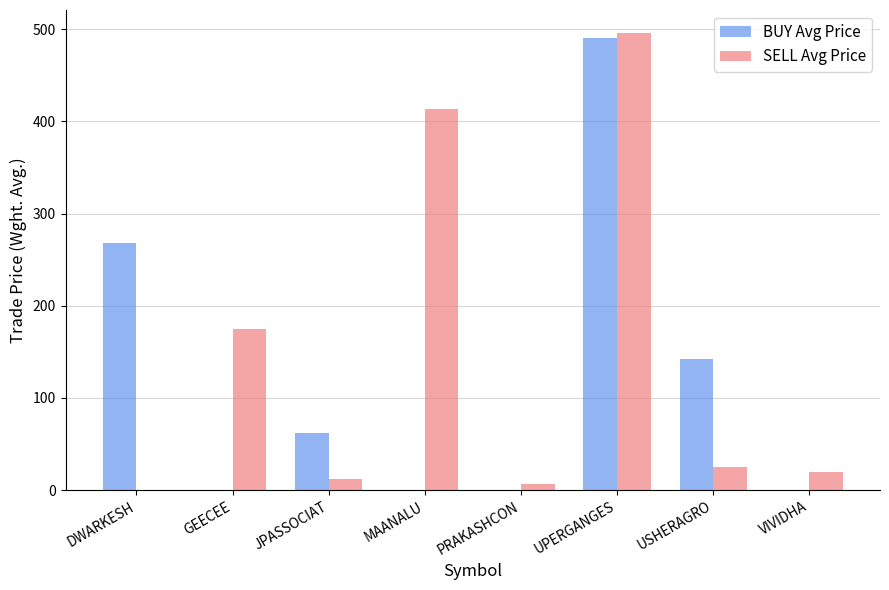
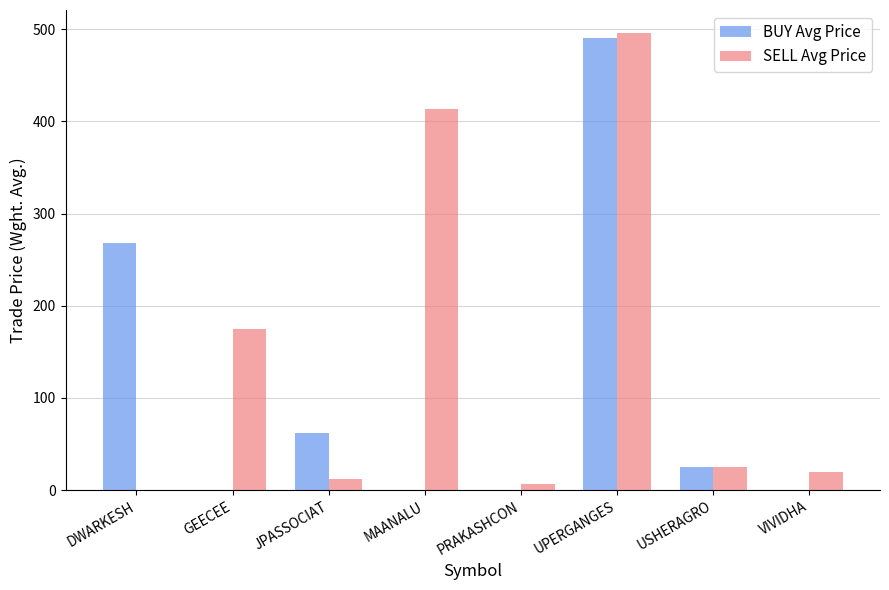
  {
    "BUY Avg Price": {
      "DWARKESH": 270,
      "GEECEE": 0,
      "JPASSOCIAT": 60,
      "MAANALU": 0,
      "PRAKASHCON": 0,
      "UPERGANGES": 490,
-     "USHERAGRO": 140,
+     "USHERAGRO": 20,
      "VIVIDHA": 0
    },
    "SELL Avg Price": {
      "DWARKESH": 0,
      "GEECEE": 170,
      "JPASSOCIAT": 10,
      "MAANALU": 410,
      "PRAKASHCON": 10,
      "UPERGANGES": 500,
      "USHERAGRO": 30,
      "VIVIDHA": 20
    }
  }
